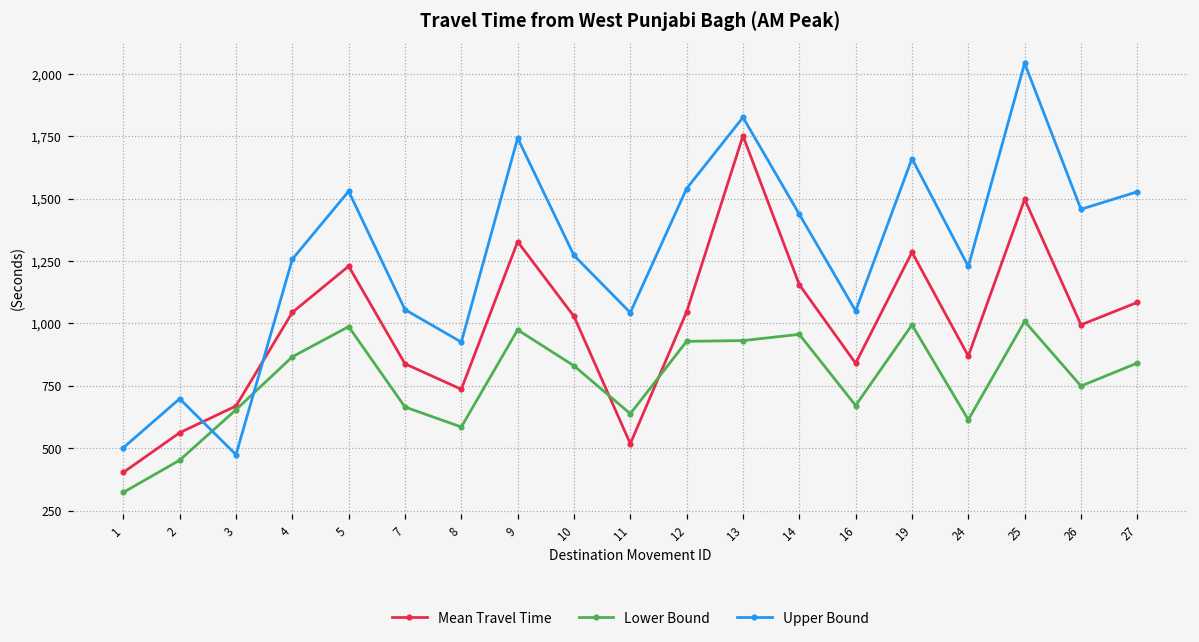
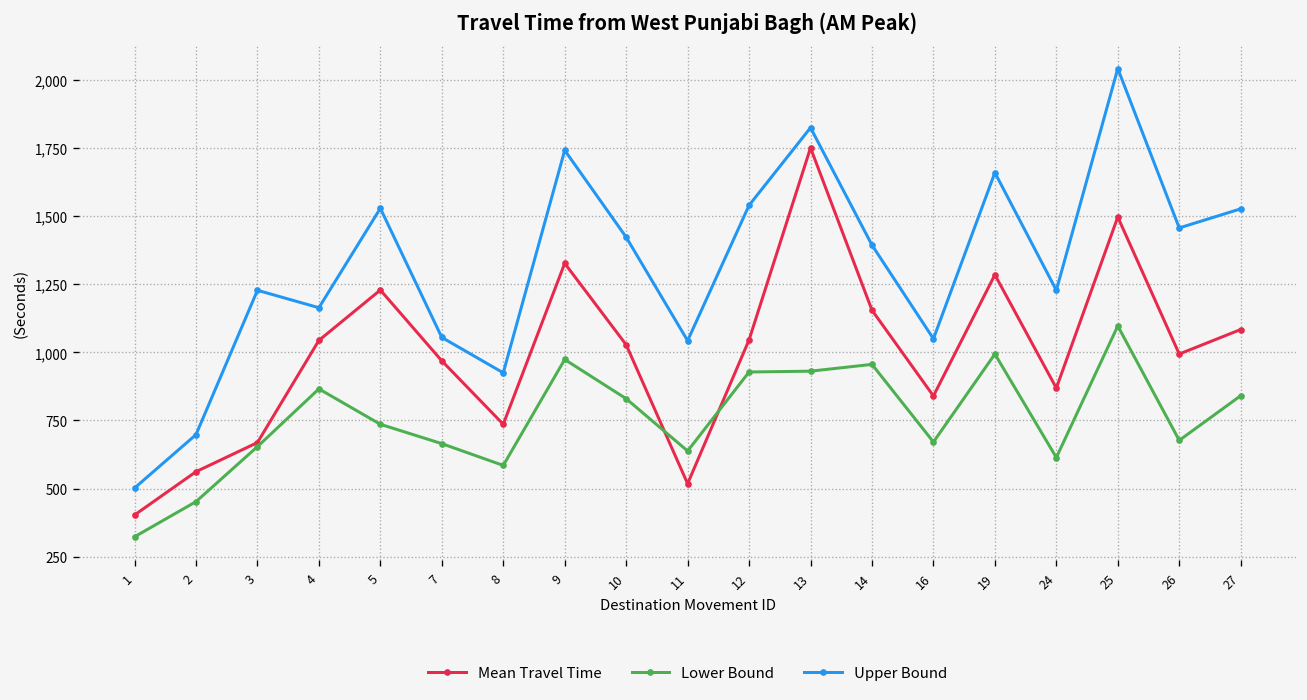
  {
    "Mean Travel Time": {
      "1": "400",
      "2": "560",
      "3": "670",
      "4": "1,040",
      "5": "1,230",
-     "7": "840",
+     "7": "970",
      "8": "740",
      "9": "1,330",
      "10": "1,030",
      "11": "520",
      "12": "1,050",
      "13": "1,750",
      "14": "1,160",
      "16": "840",
      "19": "1,290",
      "24": "870",
      "25": "1,500",
      "26": "990",
      "27": "1,080"
    },
    "Lower Bound": {
      "1": "320",
      "2": "450",
      "3": "650",
      "4": "870",
-     "5": "990",
+     "5": "740",
      "7": "670",
      "8": "590",
      "9": "970",
      "10": "830",
      "11": "640",
      "12": "930",
      "13": "930",
      "14": "960",
      "16": "670",
      "19": "990",
      "24": "610",
-     "25": "1,010",
-     "26": "750",
+     "25": "1,100",
+     "26": "680",
      "27": "840"
    },
    "Upper Bound": {
      "1": "500",
      "2": "700",
-     "3": "470",
-     "4": "1,260",
+     "3": "1,230",
+     "4": "1,160",
      "5": "1,530",
      "7": "1,060",
      "8": "930",
      "9": "1,740",
-     "10": "1,270",
+     "10": "1,420",
      "11": "1,040",
      "12": "1,540",
      "13": "1,830",
-     "14": "1,440",
+     "14": "1,390",
      "16": "1,050",
      "19": "1,660",
      "24": "1,230",
      "25": "2,040",
      "26": "1,460",
      "27": "1,530"
    }
  }
